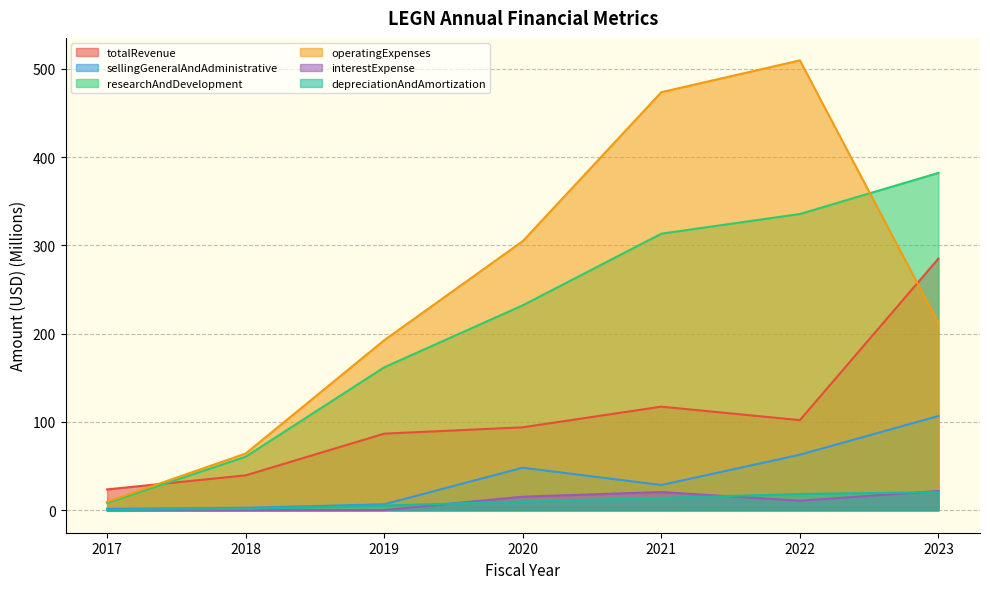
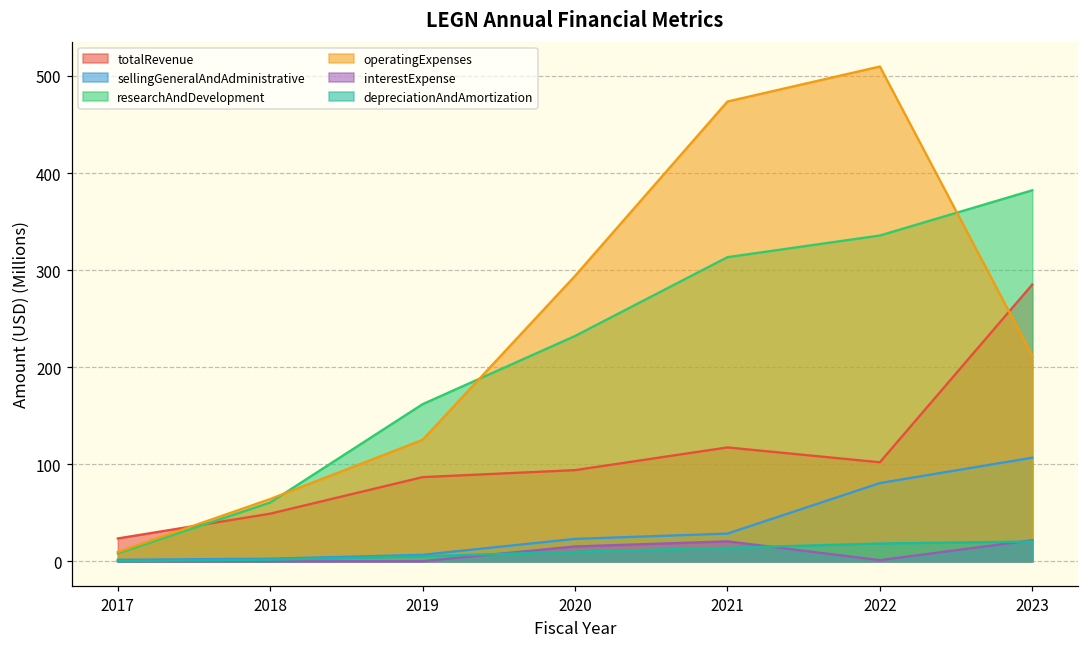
  {
    "totalRevenue": {
      "2017": 20,
-     "2018": 40,
+     "2018": 50,
      "2019": 90,
      "2020": 90,
      "2021": 120,
      "2022": 100,
      "2023": 290
    },
    "sellingGeneralAndAdministrative": {
-     "2020": 50,
+     "2020": 20,
      "2021": 30,
-     "2022": 60,
+     "2022": 80,
      "2023": 110
    },
    "operatingExpenses": {
      "2018": 60,
-     "2019": 190,
-     "2020": 300,
+     "2019": 130,
+     "2020": 290,
      "2021": 470,
      "2022": 510,
      "2023": 210
    },
    "interestExpense": {
      "2019": 0,
      "2020": 20,
      "2021": 20,
-     "2022": 10
+     "2022": 0
    }
  }
